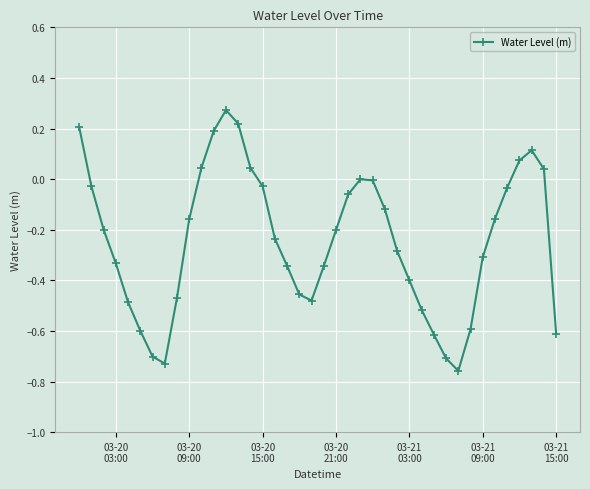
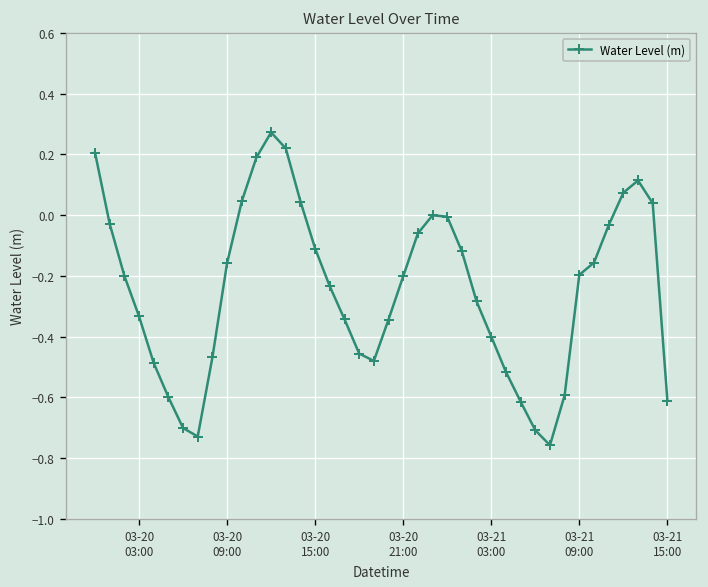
  {
    "03-20 03:00": -0.33,
    "03-20 09:00": -0.16,
-   "03-20 15:00": -0.03,
+   "03-20 15:00": -0.11,
    "03-20 21:00": -0.20,
    "03-21 03:00": -0.40,
-   "03-21 09:00": -0.31,
+   "03-21 09:00": -0.20,
    "03-21 15:00": -0.61
  }
